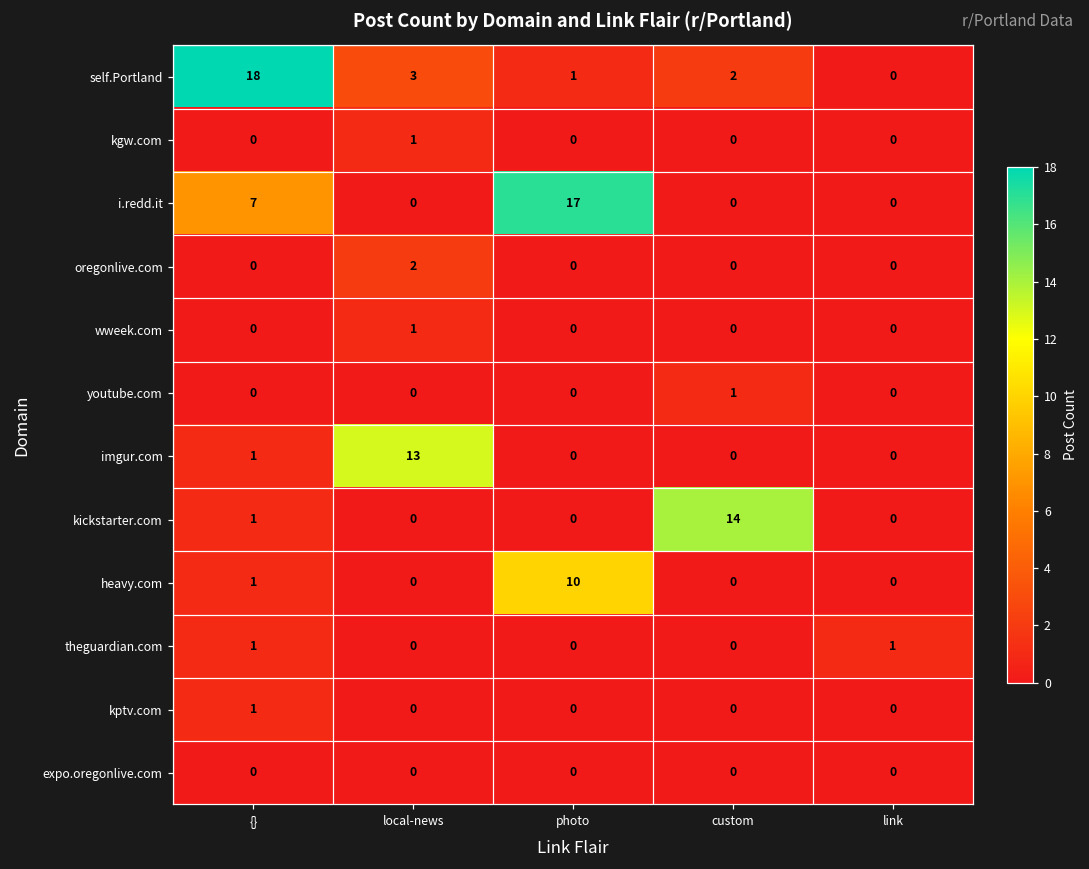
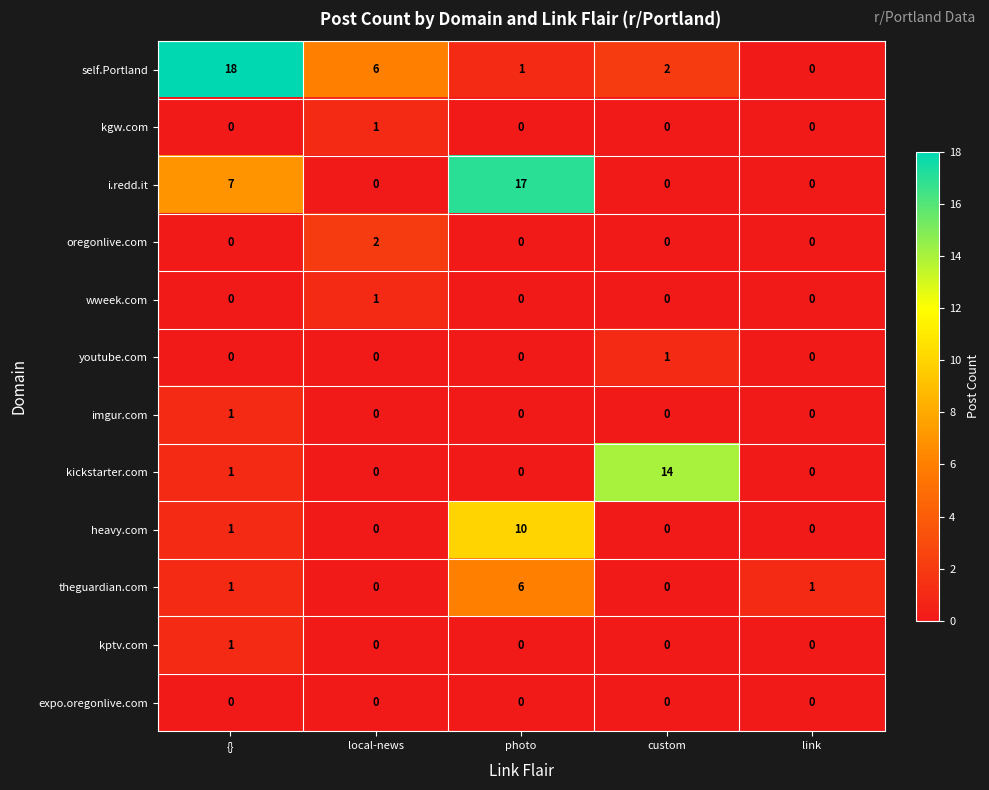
  {
    "self.Portland": {
      "{}": 18,
-     "local-news": 3,
+     "local-news": 6,
      "photo": 1,
      "custom": 2,
      "link": 0
    },
    "kgw.com": {
      "{}": 0,
      "local-news": 1,
      "photo": 0,
      "custom": 0,
      "link": 0
    },
    "i.redd.it": {
      "{}": 7,
      "local-news": 0,
      "photo": 17,
      "custom": 0,
      "link": 0
    },
    "oregonlive.com": {
      "{}": 0,
      "local-news": 2,
      "photo": 0,
      "custom": 0,
      "link": 0
    },
    "wweek.com": {
      "{}": 0,
      "local-news": 1,
      "photo": 0,
      "custom": 0,
      "link": 0
    },
    "youtube.com": {
      "{}": 0,
      "local-news": 0,
      "photo": 0,
      "custom": 1,
      "link": 0
    },
    "imgur.com": {
      "{}": 1,
-     "local-news": 13,
+     "local-news": 0,
      "photo": 0,
      "custom": 0,
      "link": 0
    },
    "kickstarter.com": {
      "{}": 1,
      "local-news": 0,
      "photo": 0,
      "custom": 14,
      "link": 0
    },
    "heavy.com": {
      "{}": 1,
      "local-news": 0,
      "photo": 10,
      "custom": 0,
      "link": 0
    },
    "theguardian.com": {
      "{}": 1,
      "local-news": 0,
-     "photo": 0,
+     "photo": 6,
      "custom": 0,
      "link": 1
    },
    "kptv.com": {
      "{}": 1,
      "local-news": 0,
      "photo": 0,
      "custom": 0,
      "link": 0
    },
    "expo.oregonlive.com": {
      "{}": 0,
      "local-news": 0,
      "photo": 0,
      "custom": 0,
      "link": 0
    }
  }
